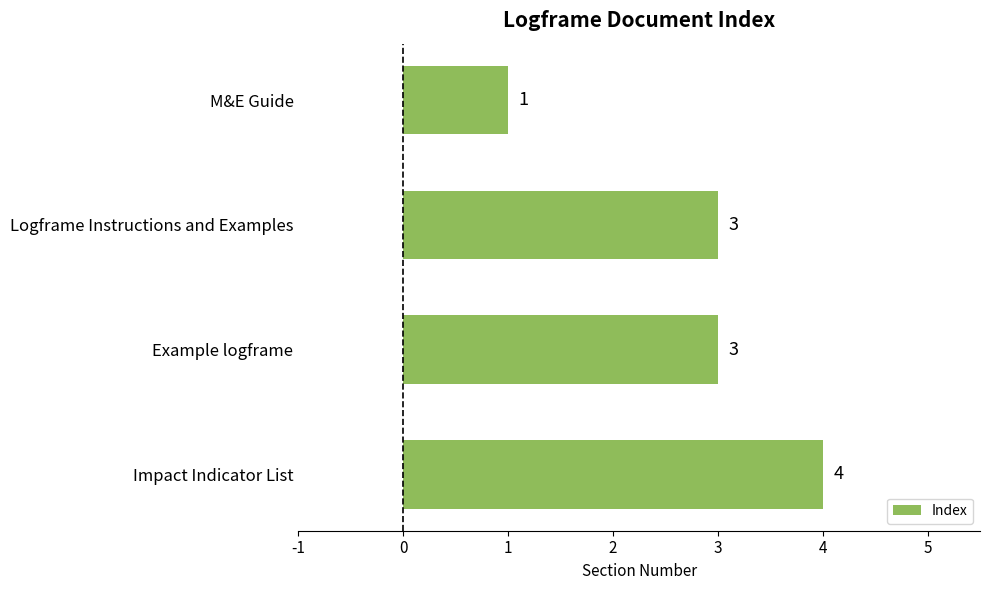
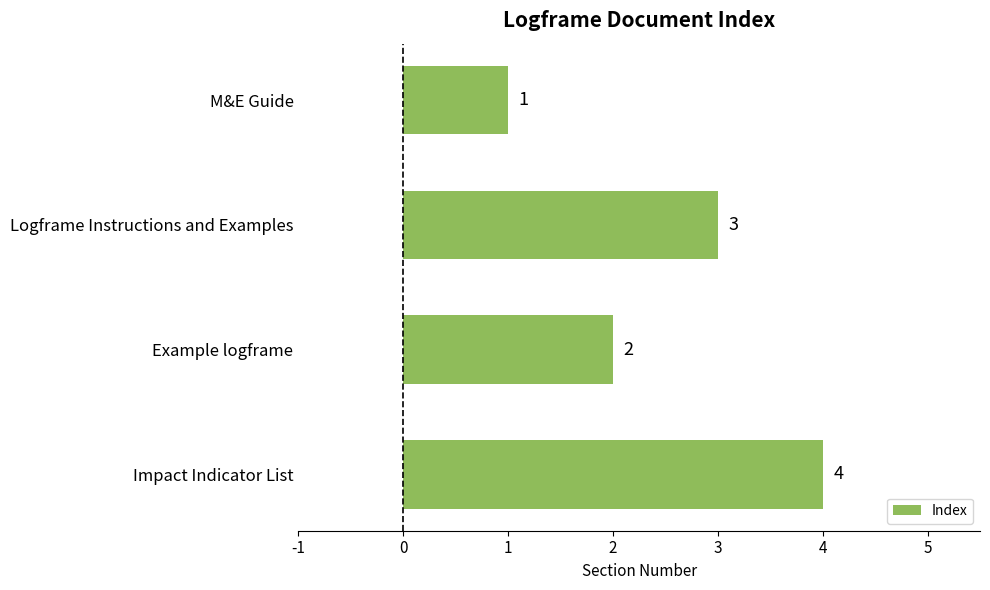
  {
    "M&E Guide": 1,
    "Logframe Instructions and Examples": 3,
-   "Example logframe": 3,
+   "Example logframe": 2,
    "Impact Indicator List": 4
  }
